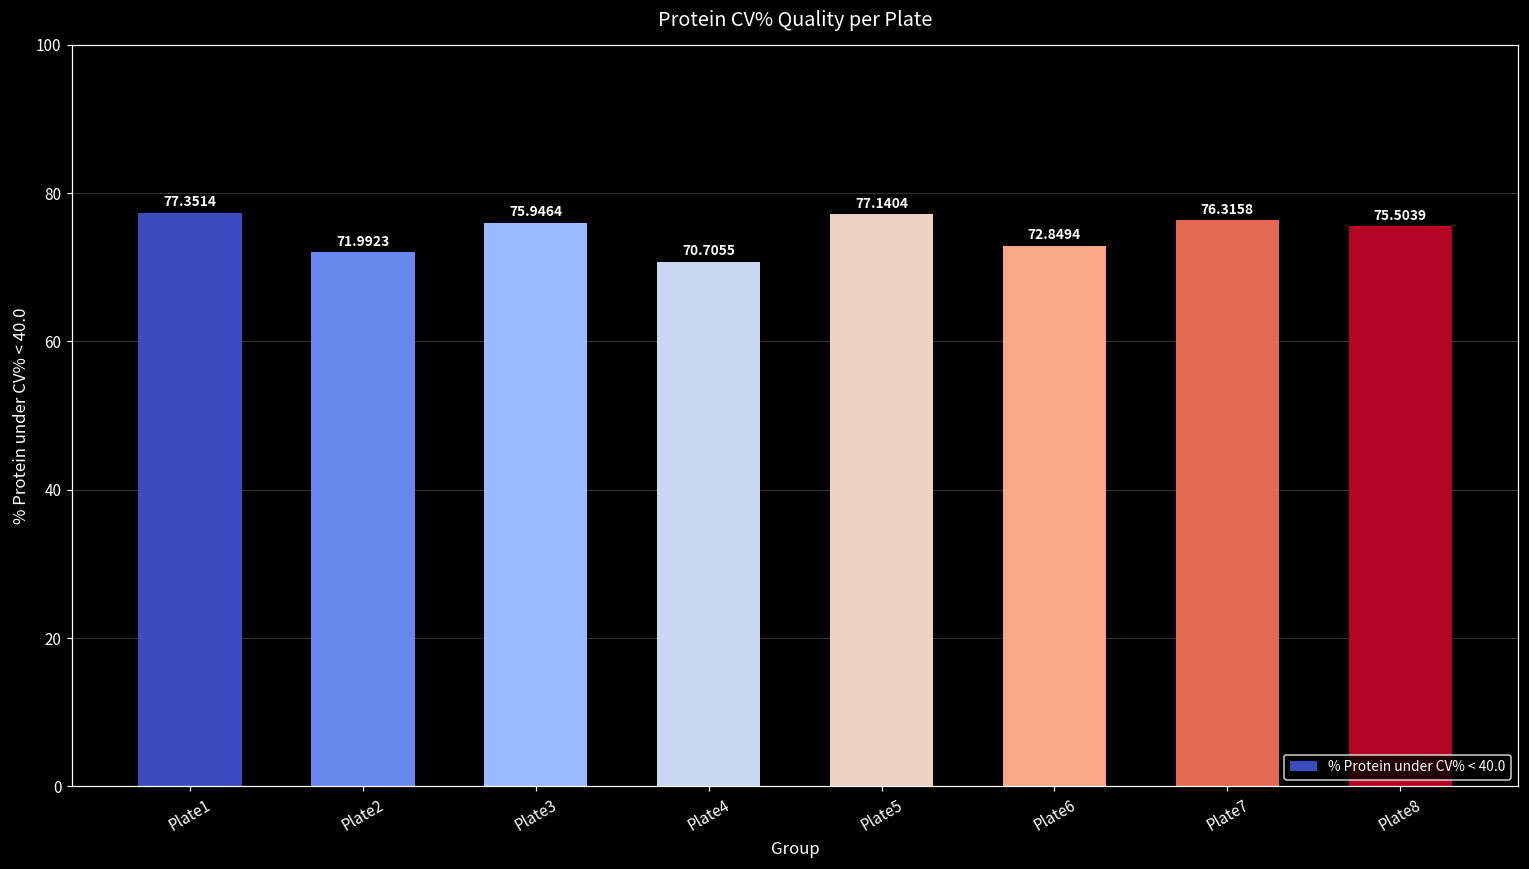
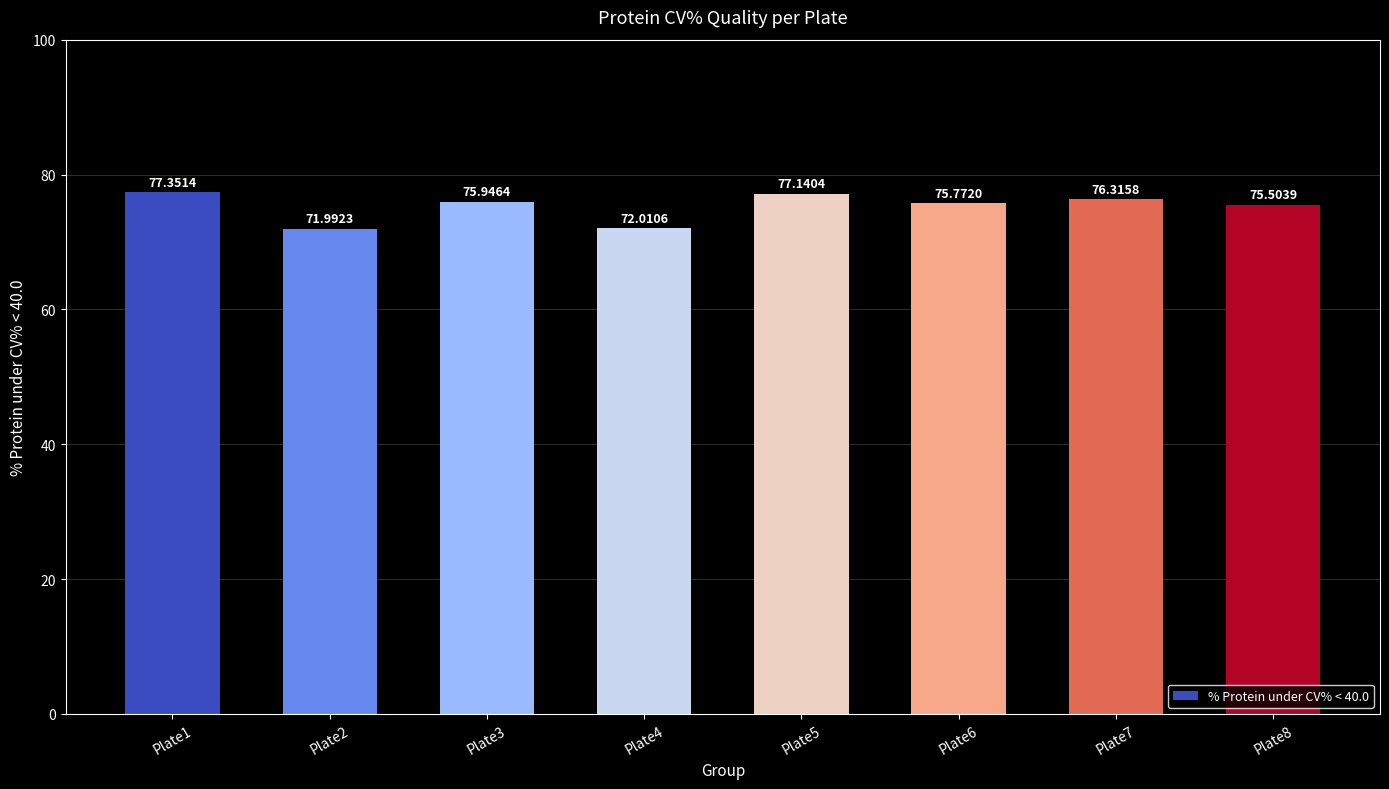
  {
    "Plate1": 77.3514,
    "Plate2": 71.9923,
    "Plate3": 75.9464,
-   "Plate4": 70.7055,
+   "Plate4": 72.0106,
    "Plate5": 77.1404,
-   "Plate6": 72.8494,
+   "Plate6": 75.7720,
    "Plate7": 76.3158,
    "Plate8": 75.5039
  }
